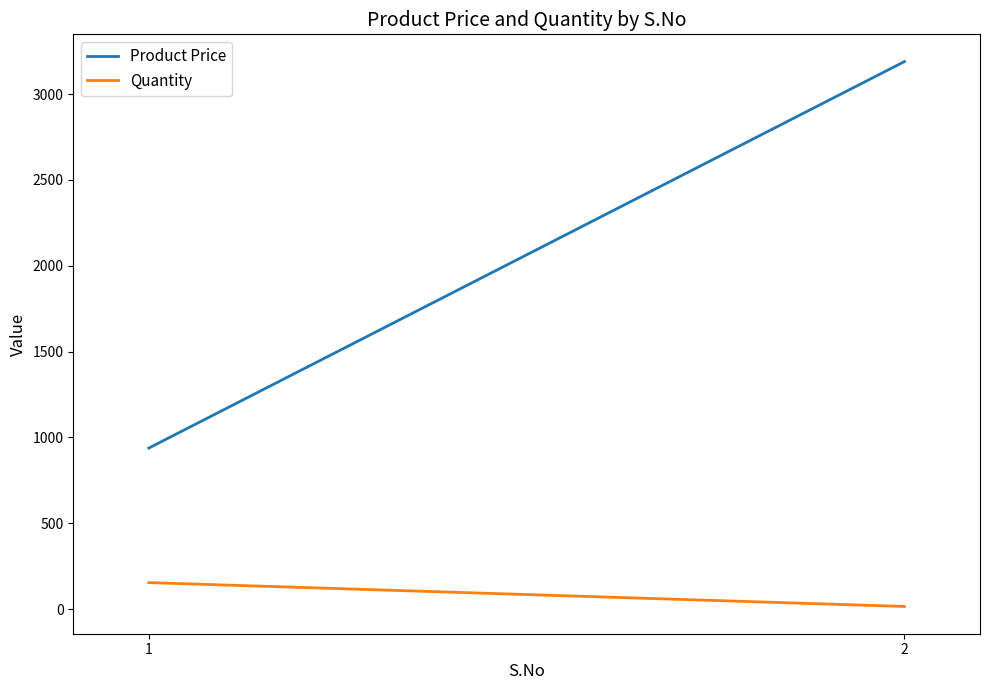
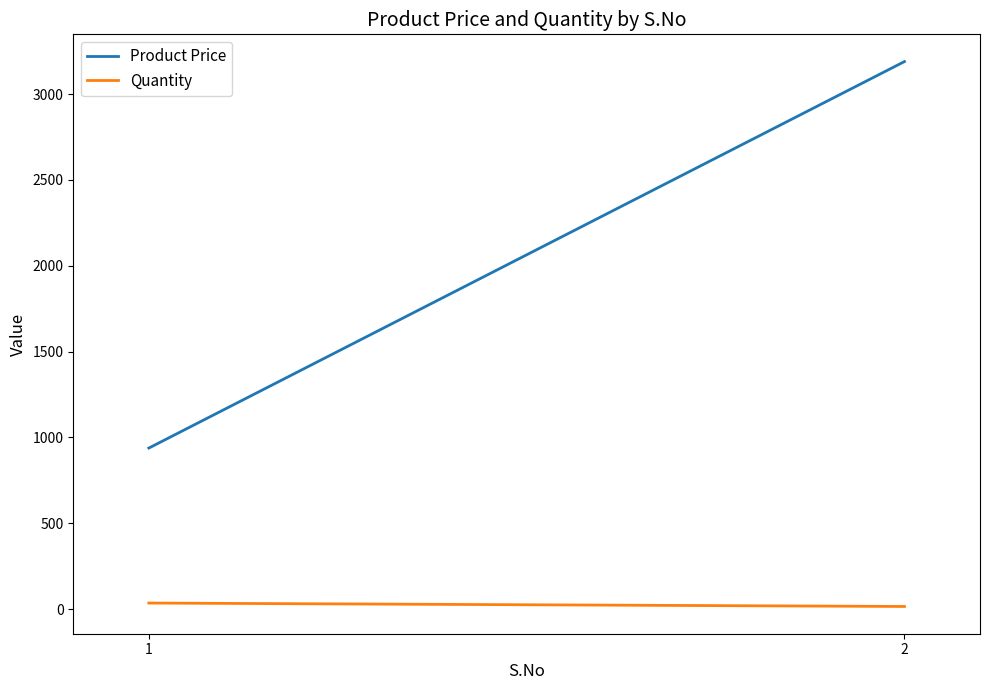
  {
    "Product Price": {
      "1": 940,
      "2": 3190
    },
    "Quantity": {
-     "1": 150,
+     "1": 40,
      "2": 20
    }
  }
